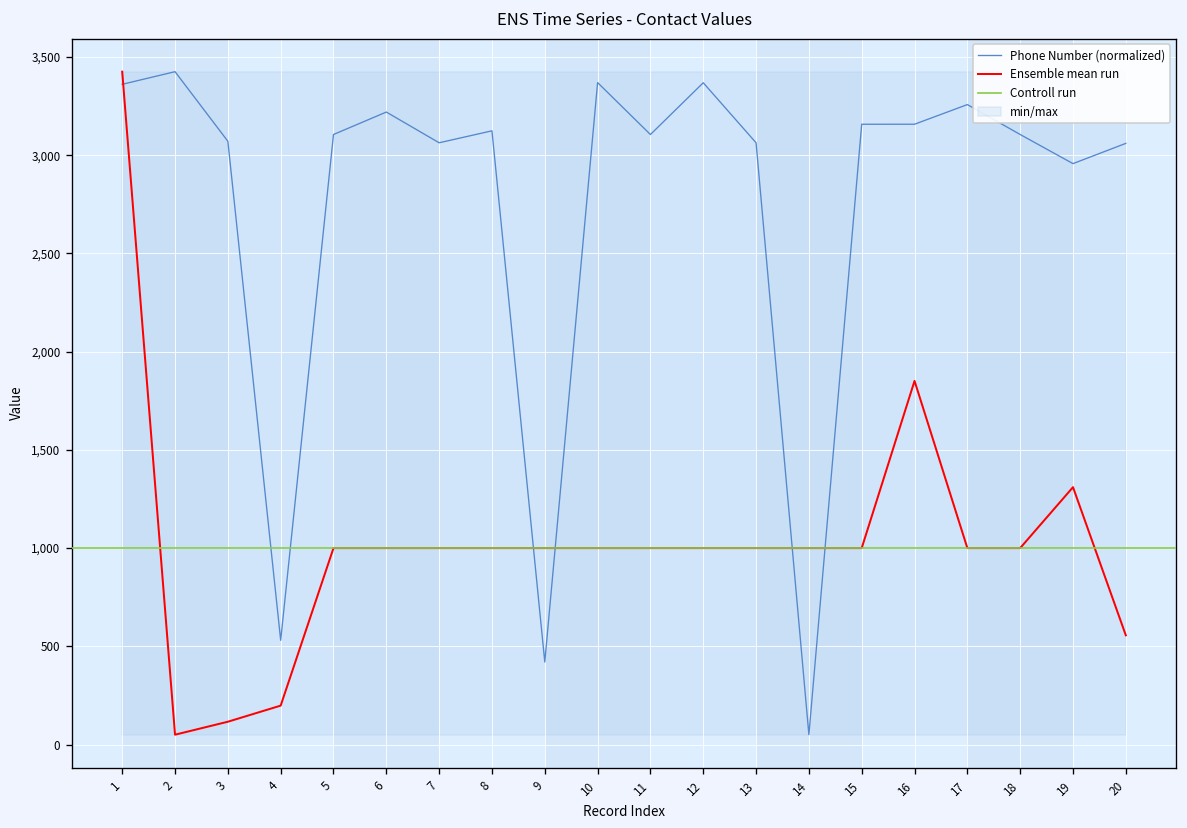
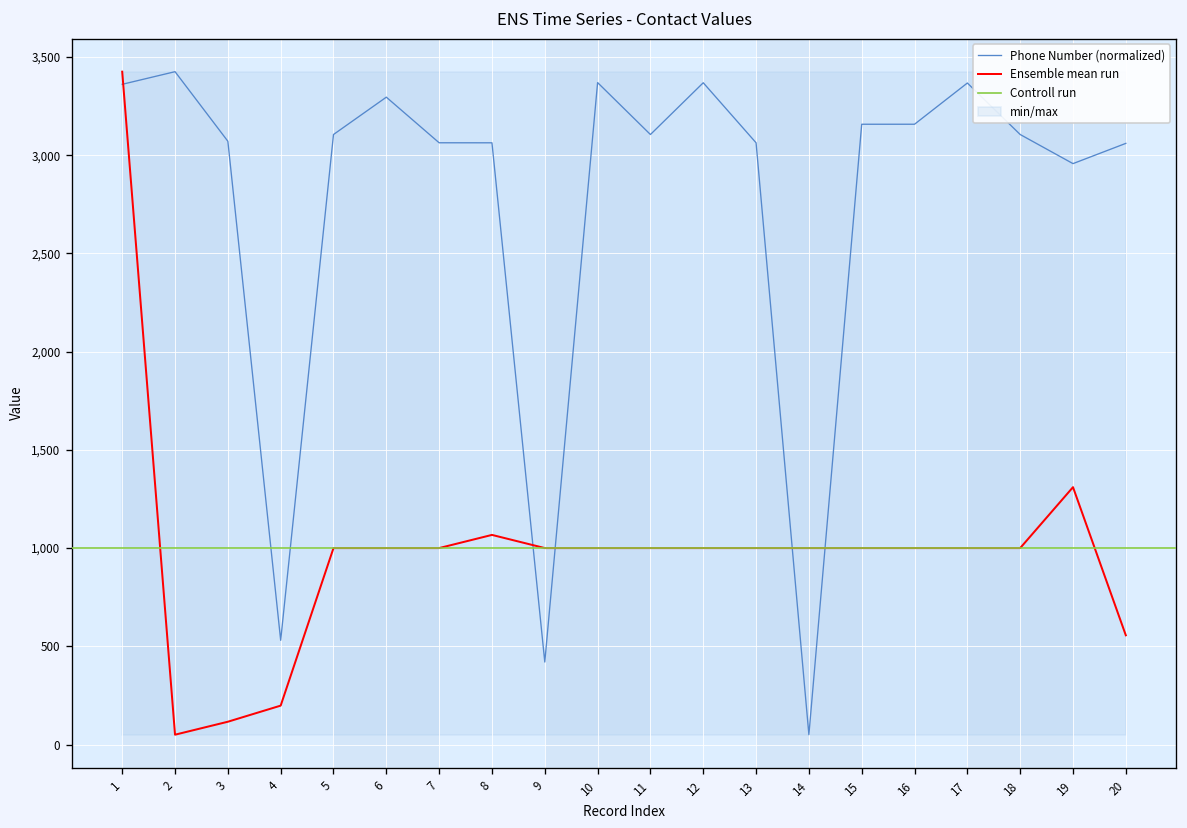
  {
    "Phone Number (normalized)": {
      "1": "3,360",
      "3": "3,070",
      "4": "530",
      "5": "3,110",
-     "6": "3,220",
+     "6": "3,300",
      "7": "3,060",
-     "8": "3,120",
+     "8": "3,060",
      "9": "420",
      "10": "3,370",
      "11": "3,110",
      "12": "3,370",
      "13": "3,060",
      "14": "50",
      "15": "3,160",
      "16": "3,160",
-     "17": "3,260",
+     "17": "3,370",
      "18": "3,110",
      "19": "2,960",
      "20": "3,060"
    },
    "min/max": {
      "3": "3,430",
      "4": "3,430",
      "5": "3,430",
      "6": "3,430",
      "7": "3,430",
      "8": "3,430",
      "9": "3,430",
      "10": "3,430",
      "11": "3,430",
      "12": "3,430",
      "13": "3,430",
      "14": "3,430",
      "15": "3,430",
      "16": "3,430",
      "17": "3,430"
    },
    "Ensemble mean run": {
      "2": "50",
      "3": "120",
      "4": "200",
      "5": "1,000",
      "6": "1,000",
      "7": "1,000",
-     "8": "1,000",
+     "8": "1,070",
      "9": "1,000",
      "10": "1,000",
      "11": "1,000",
      "12": "1,000",
      "13": "1,000",
      "14": "1,000",
      "15": "1,000",
-     "16": "1,850",
+     "16": "1,000",
      "17": "1,000",
      "18": "1,000",
      "19": "1,310",
      "20": "560"
    }
  }
